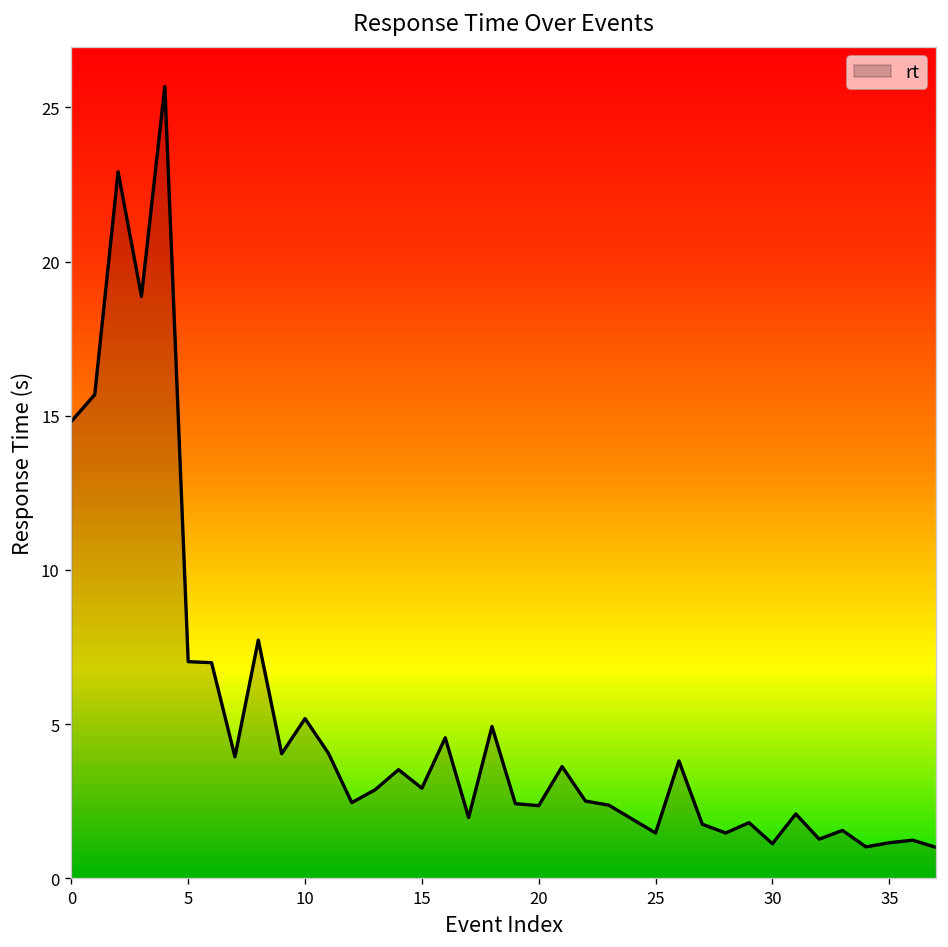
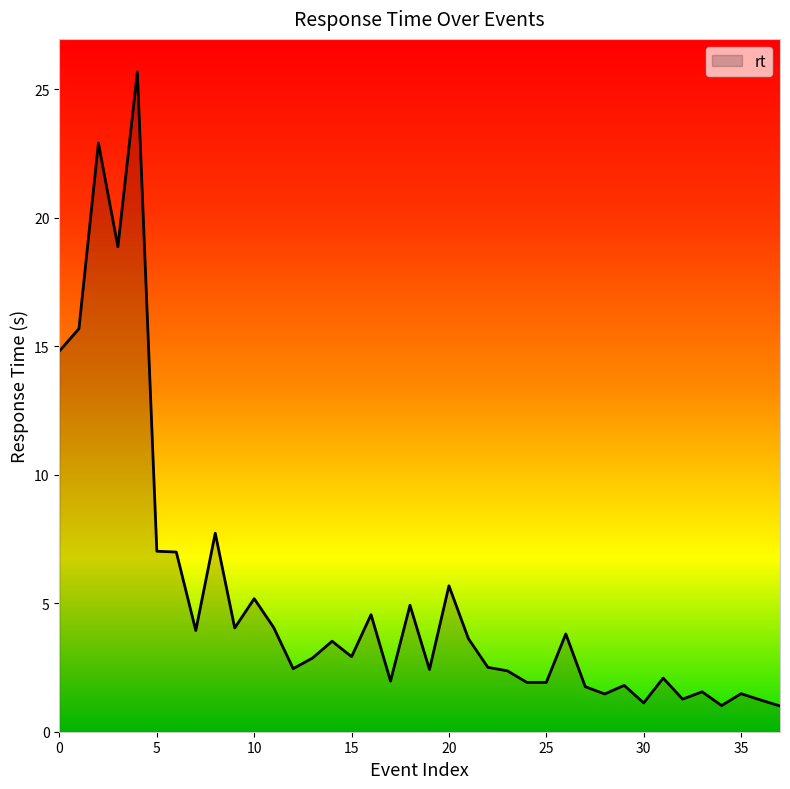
  {
    "0": 14.8,
    "5": 7.0,
    "10": 5.2,
    "15": 2.9,
-   "20": 2.4,
-   "25": 1.5,
+   "20": 5.7,
+   "25": 1.9,
    "30": 1.1,
-   "35": 1.2
+   "35": 1.5
  }
